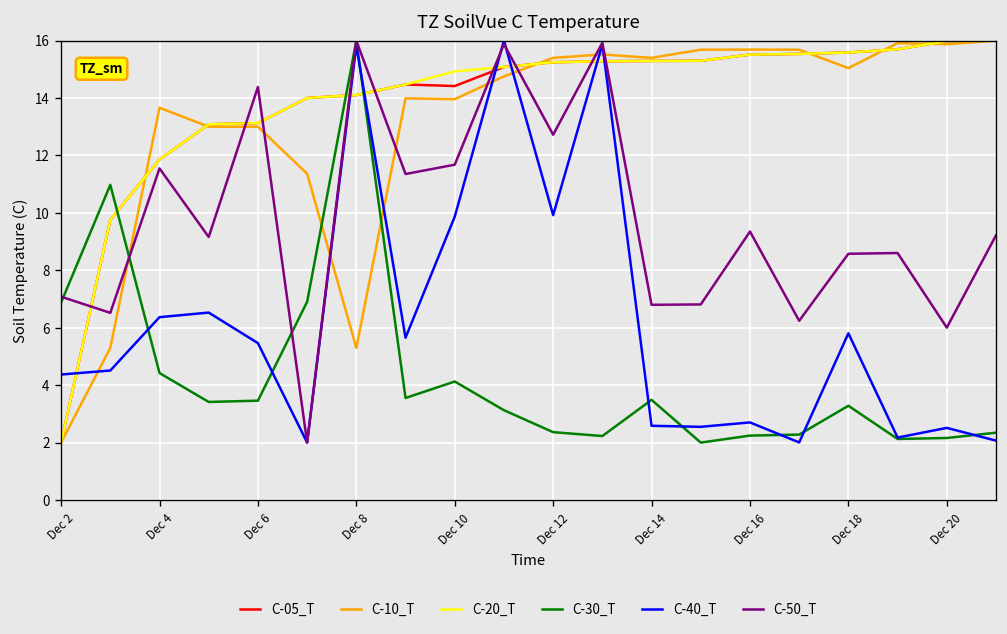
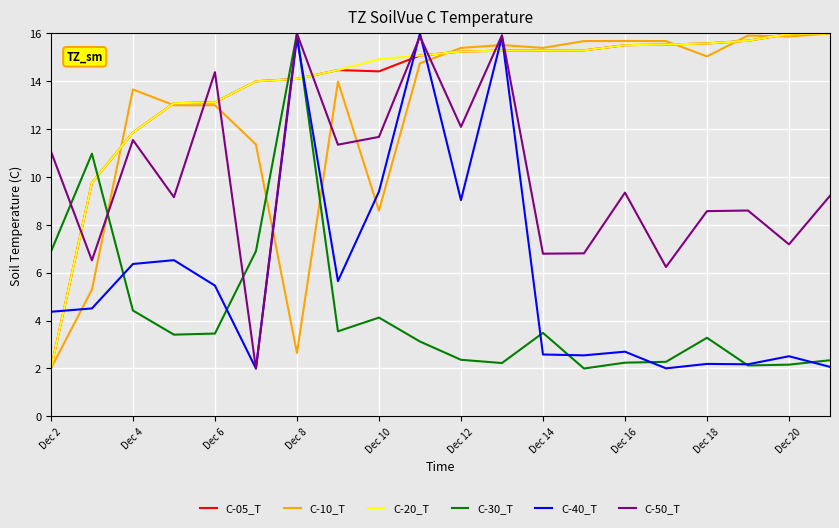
  {
    "C-05_T": {
      "Dec 10": 14.4
    },
    "C-10_T": {
      "Dec 4": 13.7,
      "Dec 6": 13.0,
-     "Dec 8": 5.3,
-     "Dec 10": 14.0,
+     "Dec 8": 2.6,
+     "Dec 10": 8.6,
      "Dec 12": 15.4,
      "Dec 14": 15.4,
      "Dec 16": 15.7,
      "Dec 18": 15.0,
      "Dec 20": 15.9
    },
    "C-20_T": {
      "Dec 10": 14.9
    },
    "C-30_T": {
      "Dec 2": 6.9,
      "Dec 4": 4.4,
      "Dec 6": 3.5,
      "Dec 10": 4.1,
      "Dec 12": 2.4,
      "Dec 14": 3.5,
      "Dec 16": 2.2,
      "Dec 18": 3.3,
      "Dec 20": 2.2
    },
    "C-40_T": {
      "Dec 2": 4.4,
      "Dec 4": 6.4,
      "Dec 6": 5.5,
      "Dec 8": 15.8,
-     "Dec 10": 9.9,
-     "Dec 12": 9.9,
+     "Dec 10": 9.4,
+     "Dec 12": 9.0,
      "Dec 14": 2.6,
      "Dec 16": 2.7,
-     "Dec 18": 5.8,
+     "Dec 18": 2.2,
      "Dec 20": 2.5
    },
    "C-50_T": {
-     "Dec 2": 7.1,
+     "Dec 2": 11.1,
      "Dec 4": 11.5,
      "Dec 6": 14.4,
      "Dec 10": 11.7,
-     "Dec 12": 12.7,
+     "Dec 12": 12.1,
      "Dec 14": 6.8,
      "Dec 16": 9.3,
      "Dec 18": 8.6,
-     "Dec 20": 6.0
+     "Dec 20": 7.2
    }
  }
